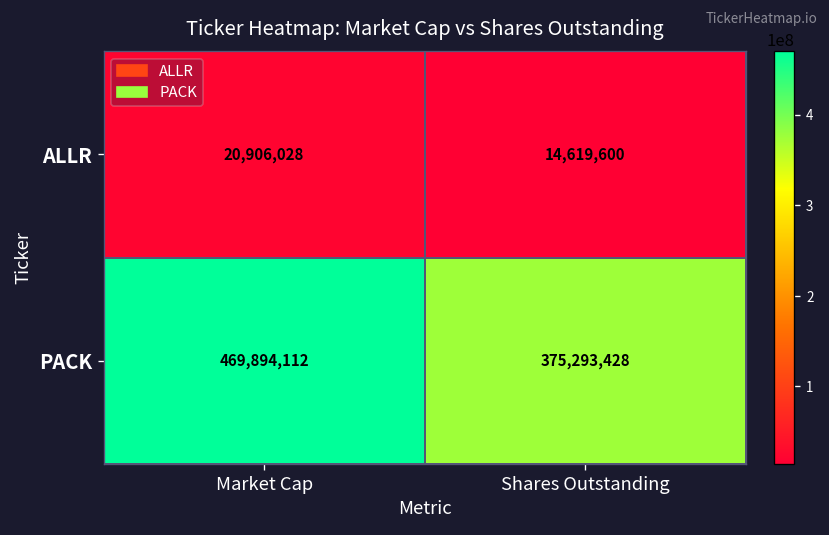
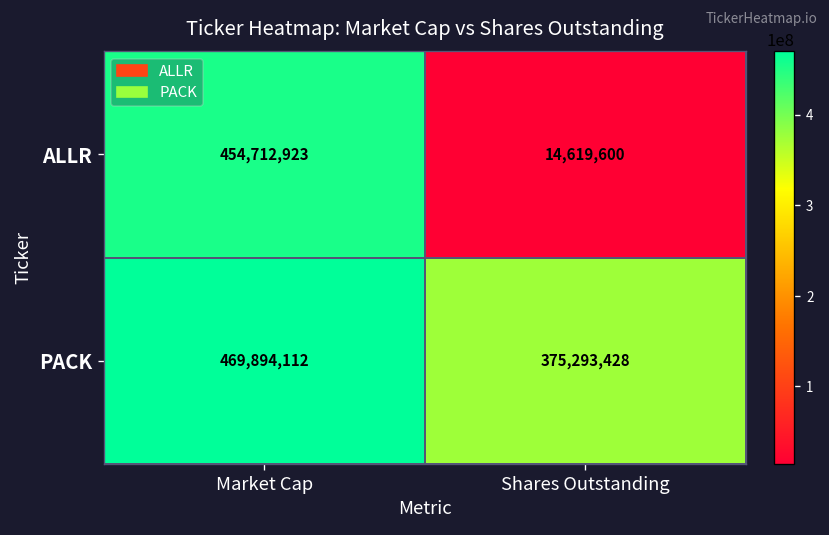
  {
    "ALLR": {
-     "Market Cap": "20,906,028",
+     "Market Cap": "454,712,923",
      "Shares Outstanding": "14,619,600"
    },
    "PACK": {
      "Market Cap": "469,894,112",
      "Shares Outstanding": "375,293,428"
    }
  }
